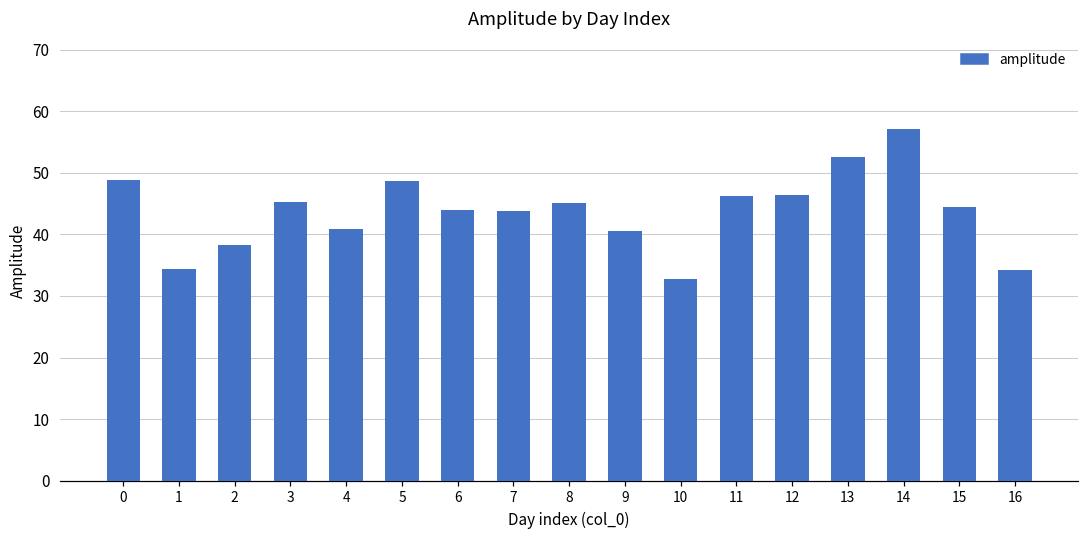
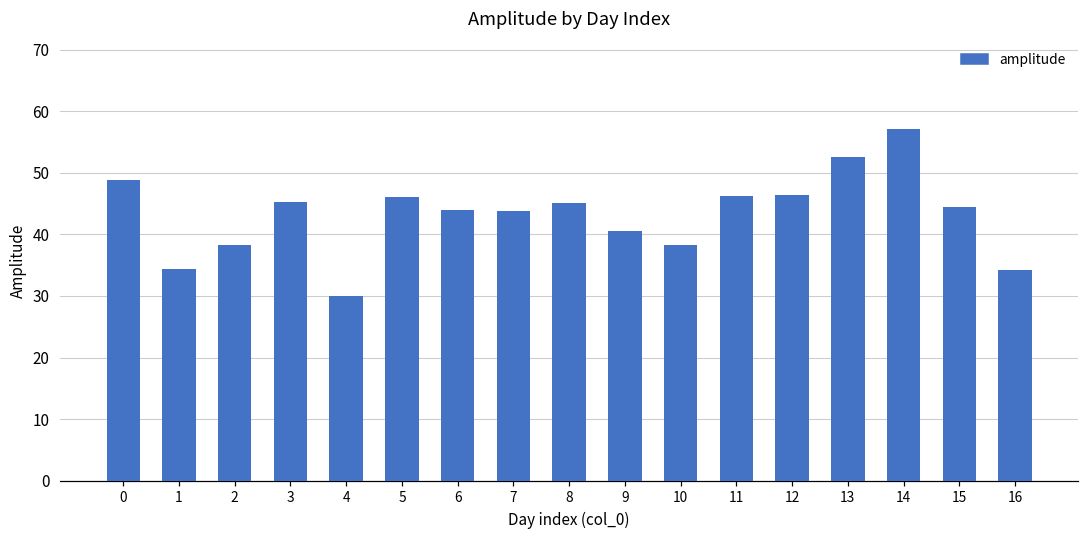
  {
    "0": 49,
    "1": 34,
    "2": 38,
    "3": 45,
-   "4": 41,
-   "5": 49,
+   "4": 30,
+   "5": 46,
    "6": 44,
    "7": 44,
    "8": 45,
    "9": 41,
-   "10": 33,
+   "10": 38,
    "11": 46,
    "12": 46,
    "13": 53,
    "14": 57,
    "15": 44,
    "16": 34
  }
